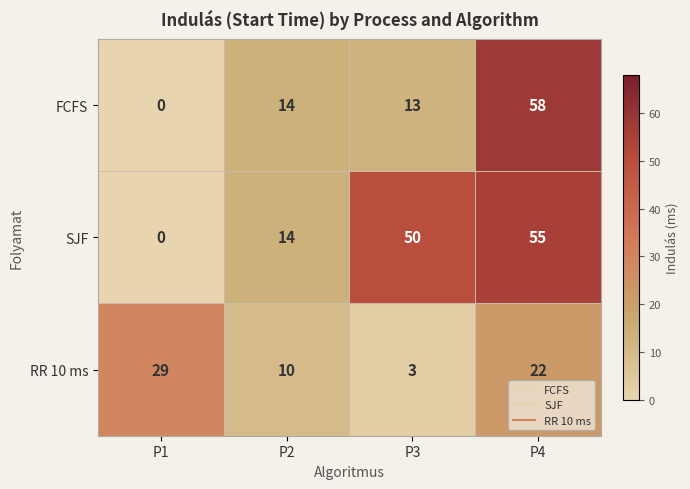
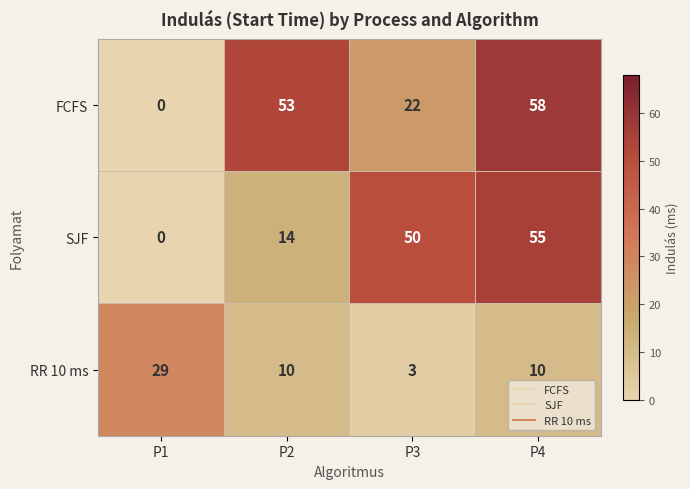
  {
    "FCFS": {
      "P1": 0,
-     "P2": 14,
-     "P3": 13,
+     "P2": 53,
+     "P3": 22,
      "P4": 58
    },
    "SJF": {
      "P1": 0,
      "P2": 14,
      "P3": 50,
      "P4": 55
    },
    "RR 10 ms": {
      "P1": 29,
      "P2": 10,
      "P3": 3,
-     "P4": 22
+     "P4": 10
    }
  }
